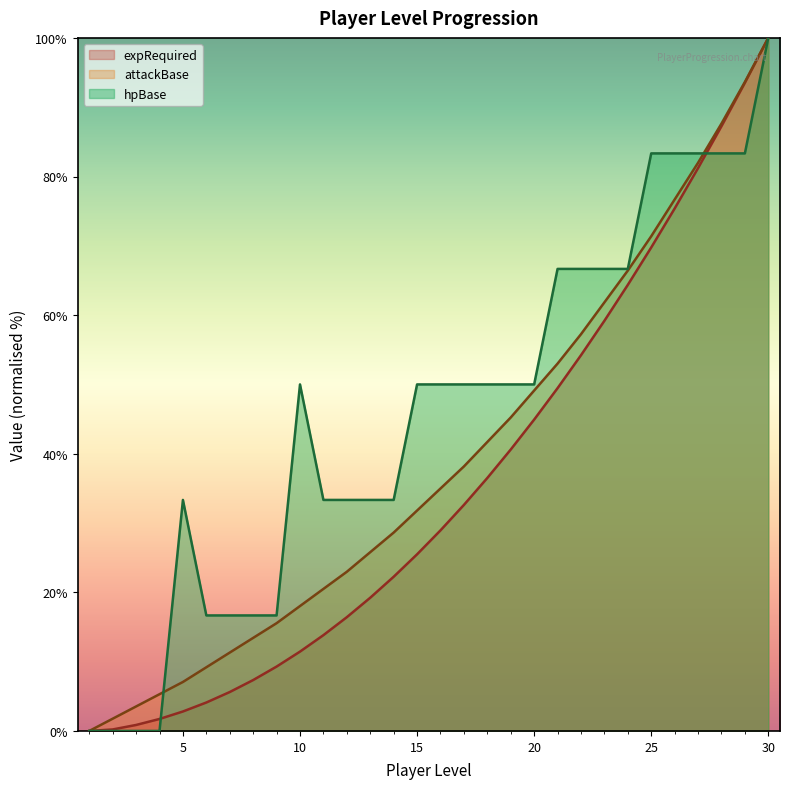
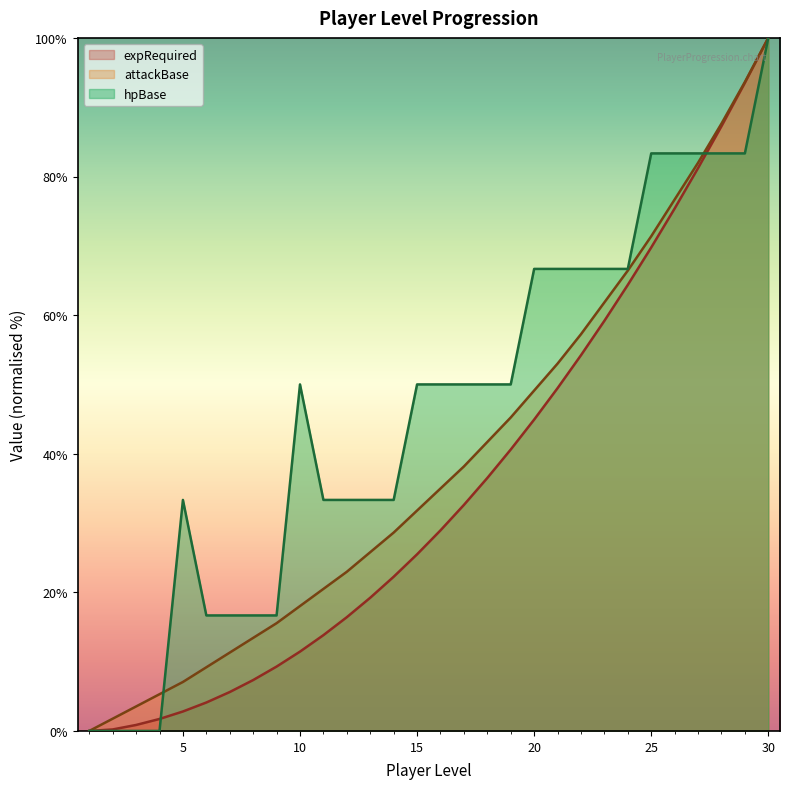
  {
    "hpBase": {
      "5": "33%",
      "10": "50%",
      "15": "50%",
-     "20": "50%",
+     "20": "67%",
      "25": "83%"
    }
  }
